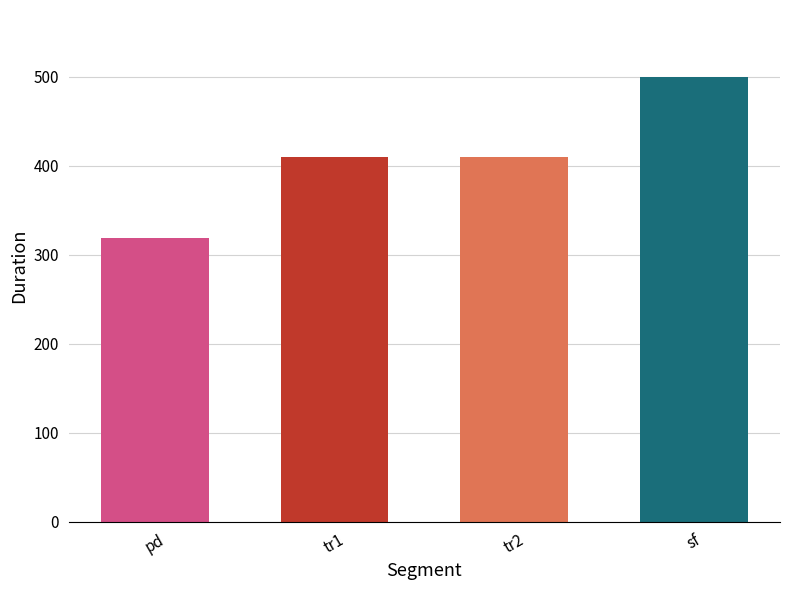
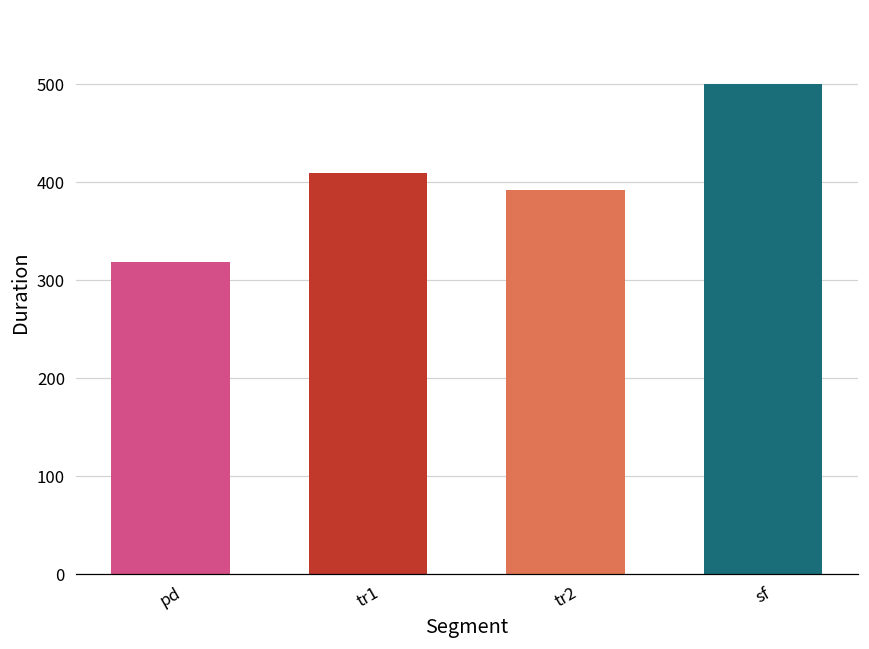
  {
    "pd": 320,
    "tr1": 410,
-   "tr2": 410,
+   "tr2": 390,
    "sf": 500
  }
